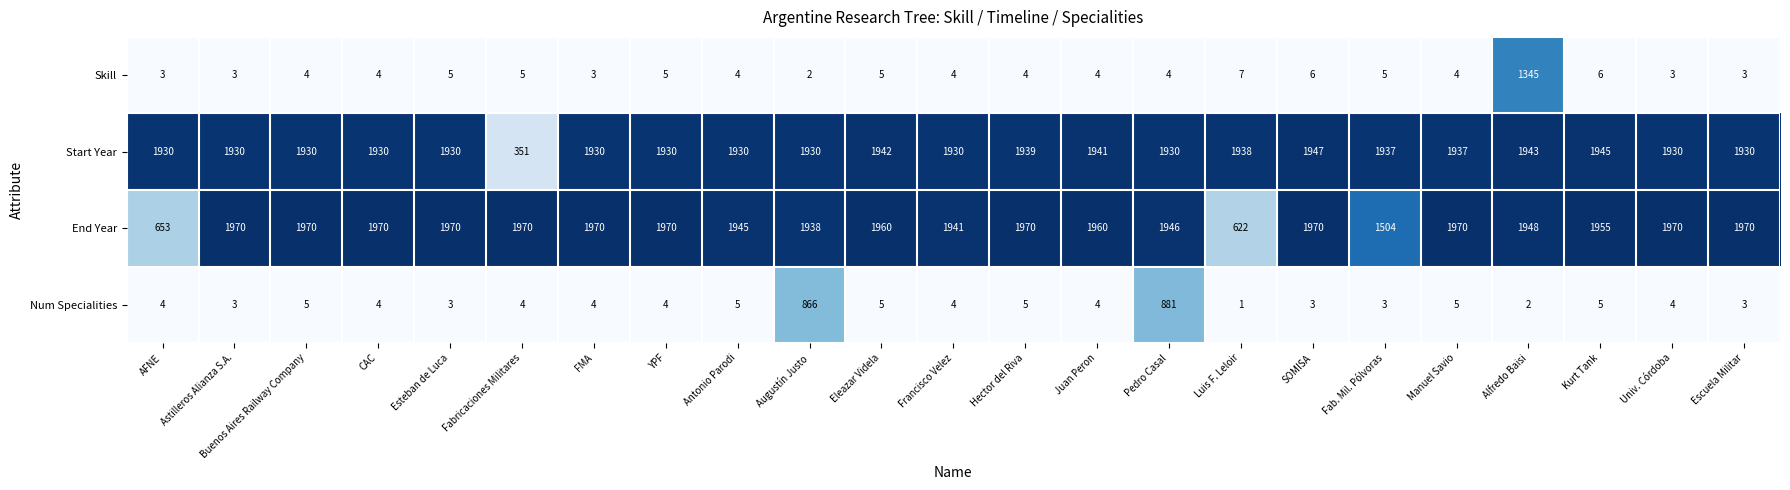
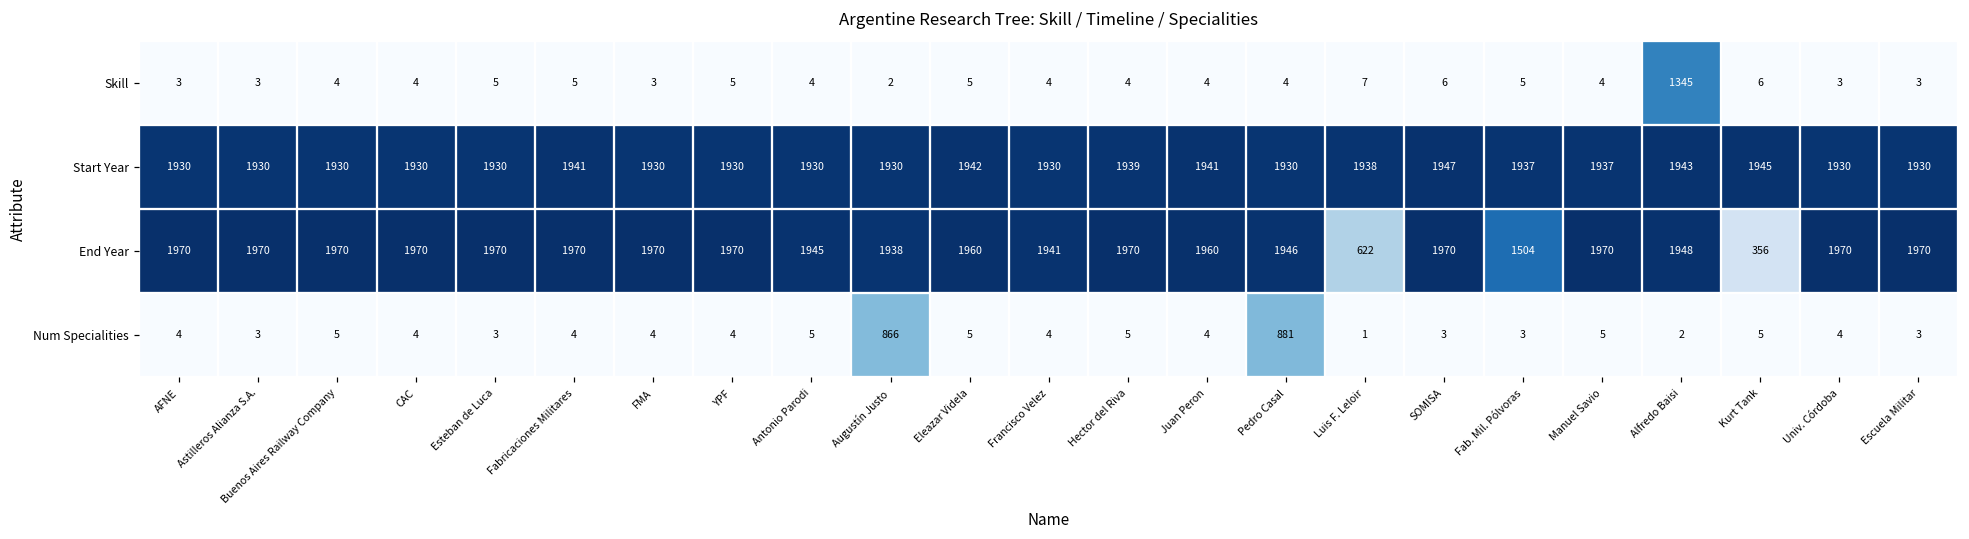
  {
    "Skill": {
      "AFNE": 3,
      "Astilleros Alianza S.A.": 3,
      "Buenos Aires Railway Company": 4,
      "CAC": 4,
      "Esteban de Luca": 5,
      "Fabricaciones Militares": 5,
      "FMA": 3,
      "YPF": 5,
      "Antonio Parodi": 4,
      "Augustín Justo": 2,
      "Eleazar Videla": 5,
      "Francisco Velez": 4,
      "Hector del Riva": 4,
      "Juan Peron": 4,
      "Pedro Casal": 4,
      "Luis F. Leloir": 7,
      "SOMISA": 6,
      "Fab. Mil. Pólvoras": 5,
      "Manuel Savio": 4,
      "Alfredo Baisi": 1345,
      "Kurt Tank": 6,
      "Univ. Córdoba": 3,
      "Escuela Militar": 3
    },
    "Start Year": {
      "AFNE": 1930,
      "Astilleros Alianza S.A.": 1930,
      "Buenos Aires Railway Company": 1930,
      "CAC": 1930,
      "Esteban de Luca": 1930,
-     "Fabricaciones Militares": 351,
+     "Fabricaciones Militares": 1941,
      "FMA": 1930,
      "YPF": 1930,
      "Antonio Parodi": 1930,
      "Augustín Justo": 1930,
      "Eleazar Videla": 1942,
      "Francisco Velez": 1930,
      "Hector del Riva": 1939,
      "Juan Peron": 1941,
      "Pedro Casal": 1930,
      "Luis F. Leloir": 1938,
      "SOMISA": 1947,
      "Fab. Mil. Pólvoras": 1937,
      "Manuel Savio": 1937,
      "Alfredo Baisi": 1943,
      "Kurt Tank": 1945,
      "Univ. Córdoba": 1930,
      "Escuela Militar": 1930
    },
    "End Year": {
-     "AFNE": 653,
+     "AFNE": 1970,
      "Astilleros Alianza S.A.": 1970,
      "Buenos Aires Railway Company": 1970,
      "CAC": 1970,
      "Esteban de Luca": 1970,
      "Fabricaciones Militares": 1970,
      "FMA": 1970,
      "YPF": 1970,
      "Antonio Parodi": 1945,
      "Augustín Justo": 1938,
      "Eleazar Videla": 1960,
      "Francisco Velez": 1941,
      "Hector del Riva": 1970,
      "Juan Peron": 1960,
      "Pedro Casal": 1946,
      "Luis F. Leloir": 622,
      "SOMISA": 1970,
      "Fab. Mil. Pólvoras": 1504,
      "Manuel Savio": 1970,
      "Alfredo Baisi": 1948,
-     "Kurt Tank": 1955,
+     "Kurt Tank": 356,
      "Univ. Córdoba": 1970,
      "Escuela Militar": 1970
    },
    "Num Specialities": {
      "AFNE": 4,
      "Astilleros Alianza S.A.": 3,
      "Buenos Aires Railway Company": 5,
      "CAC": 4,
      "Esteban de Luca": 3,
      "Fabricaciones Militares": 4,
      "FMA": 4,
      "YPF": 4,
      "Antonio Parodi": 5,
      "Augustín Justo": 866,
      "Eleazar Videla": 5,
      "Francisco Velez": 4,
      "Hector del Riva": 5,
      "Juan Peron": 4,
      "Pedro Casal": 881,
      "Luis F. Leloir": 1,
      "SOMISA": 3,
      "Fab. Mil. Pólvoras": 3,
      "Manuel Savio": 5,
      "Alfredo Baisi": 2,
      "Kurt Tank": 5,
      "Univ. Córdoba": 4,
      "Escuela Militar": 3
    }
  }
